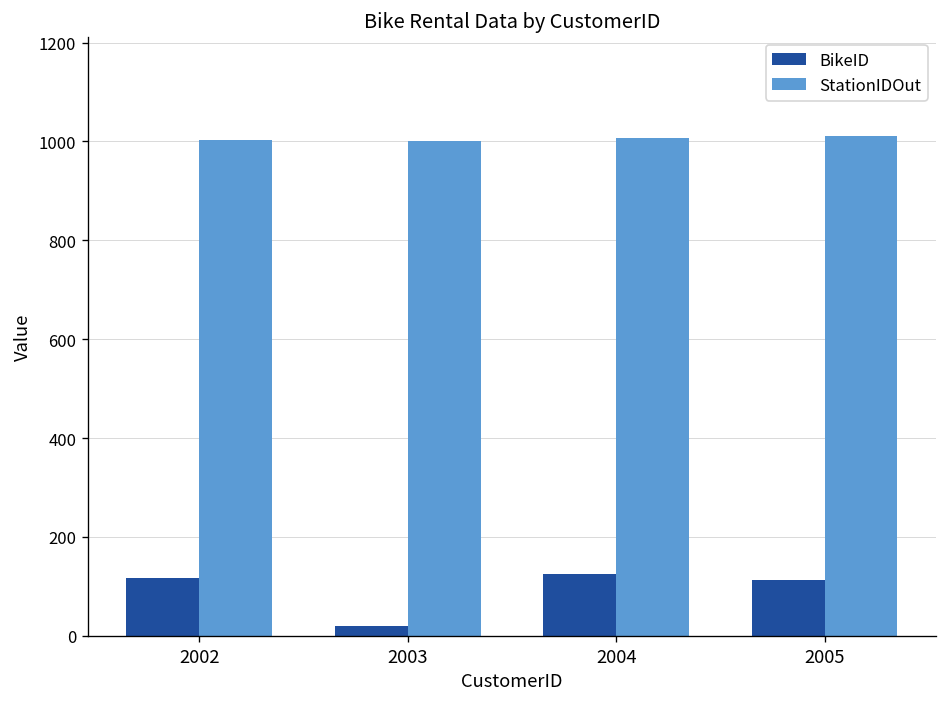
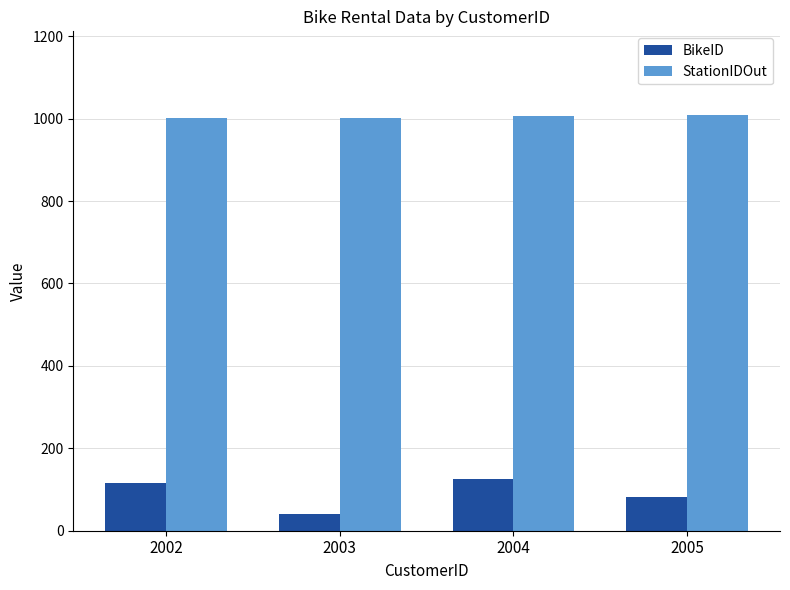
  {
    "BikeID": {
      "2002": 120,
-     "2003": 20,
+     "2003": 40,
      "2004": 130,
-     "2005": 110
+     "2005": 80
    },
    "StationIDOut": {
      "2002": 1000,
      "2003": 1000,
      "2004": 1010,
      "2005": 1010
    }
  }
